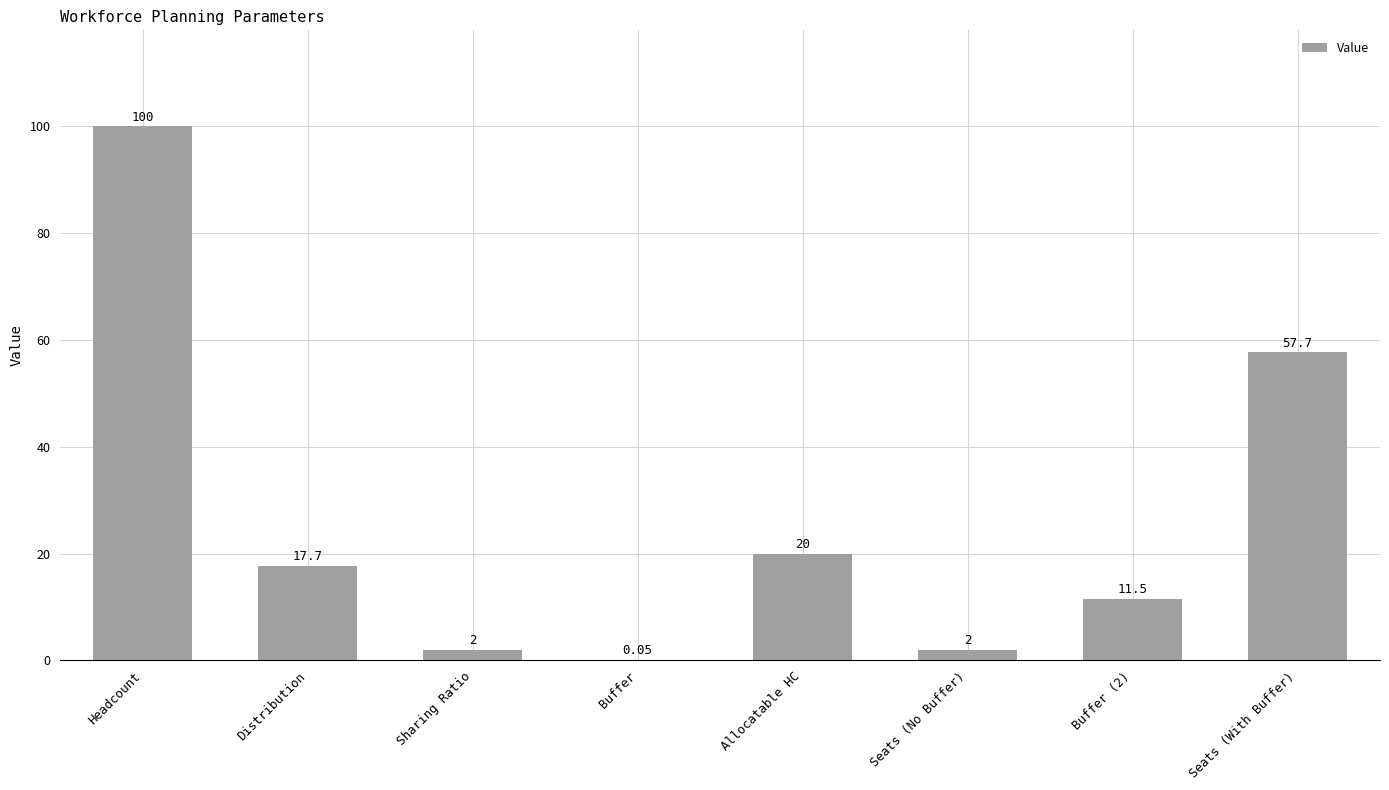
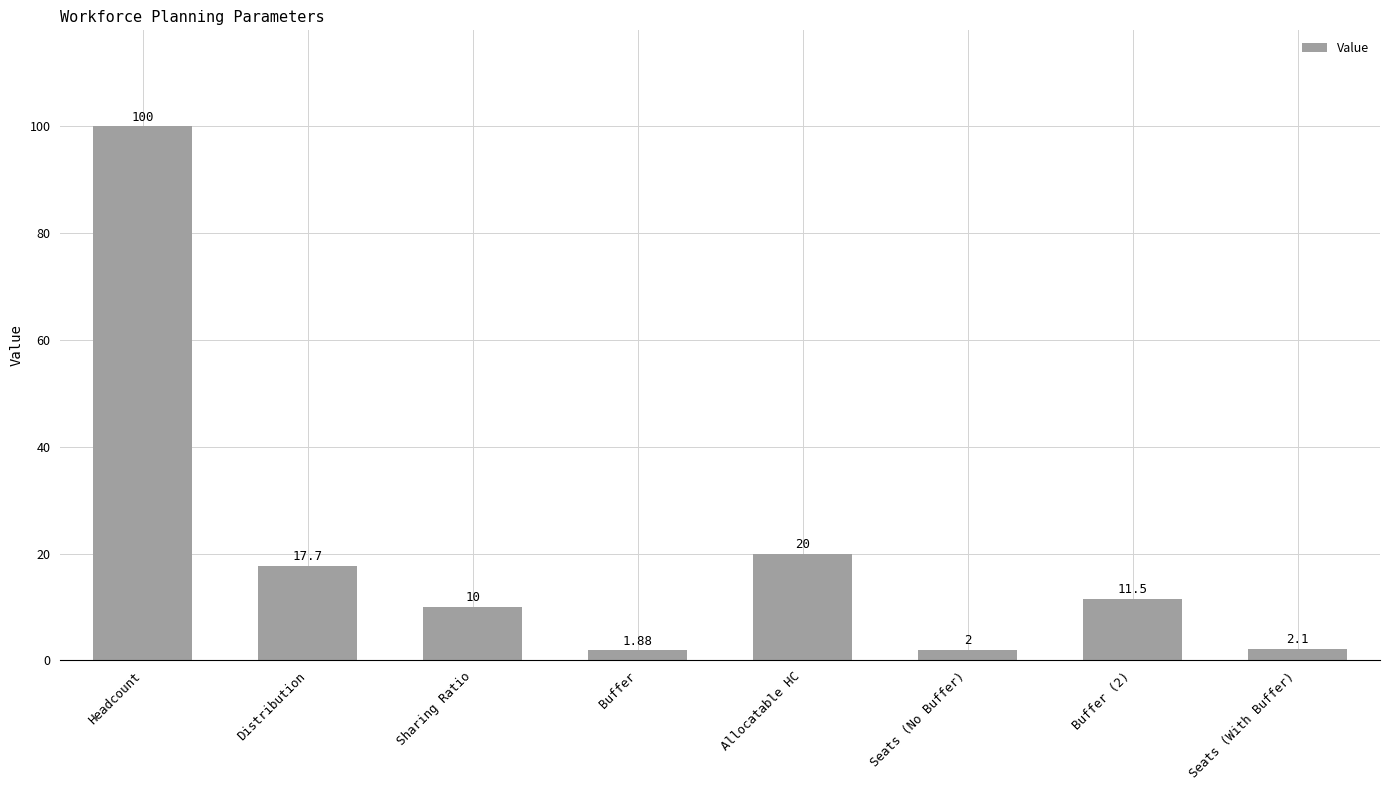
  {
    "Headcount": 100,
    "Distribution": 17.7,
-   "Sharing Ratio": 2,
-   "Buffer": 0.05,
+   "Sharing Ratio": 10,
+   "Buffer": 1.88,
    "Allocatable HC": 20,
    "Seats (No Buffer)": 2,
    "Buffer (2)": 11.5,
-   "Seats (With Buffer)": 57.7
+   "Seats (With Buffer)": 2.1
  }
